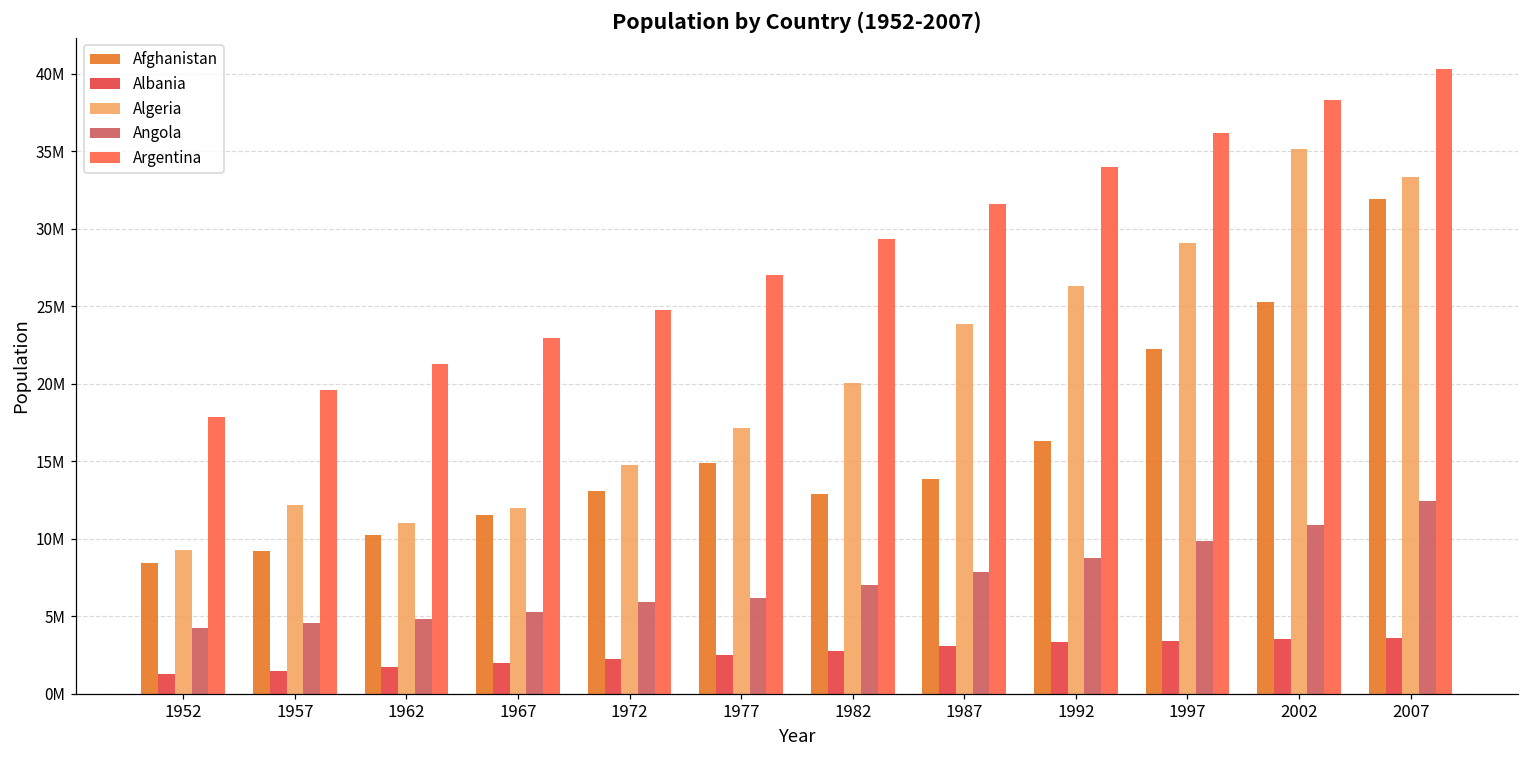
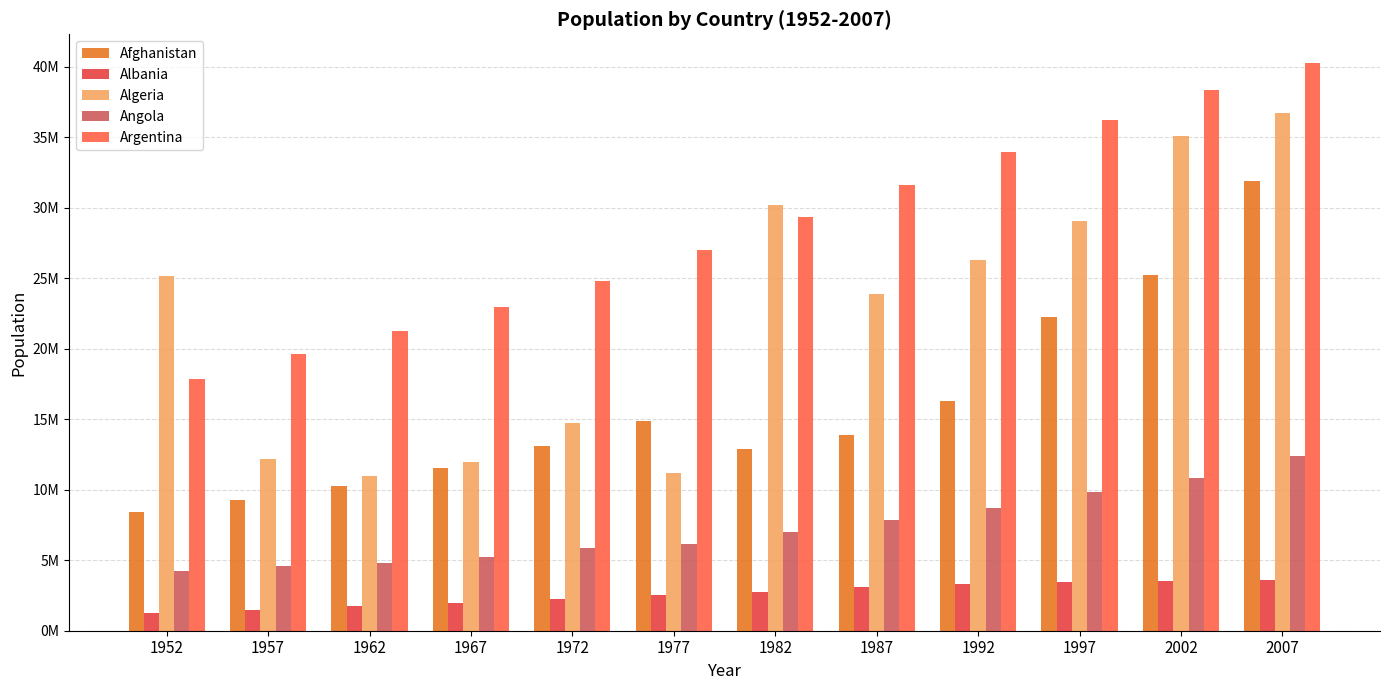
  {
    "Algeria": {
-     "1952": 9300000,
+     "1952": 25200000,
      "1957": 12200000,
      "1962": 11000000,
      "1967": 12000000,
      "1972": 14800000,
-     "1977": 17200000,
-     "1982": 20000000,
+     "1977": 11200000,
+     "1982": 30200000,
      "1987": 23900000,
      "1992": 26300000,
      "1997": 29100000,
      "2002": 35100000,
-     "2007": 33300000
+     "2007": 36700000
    }
  }
